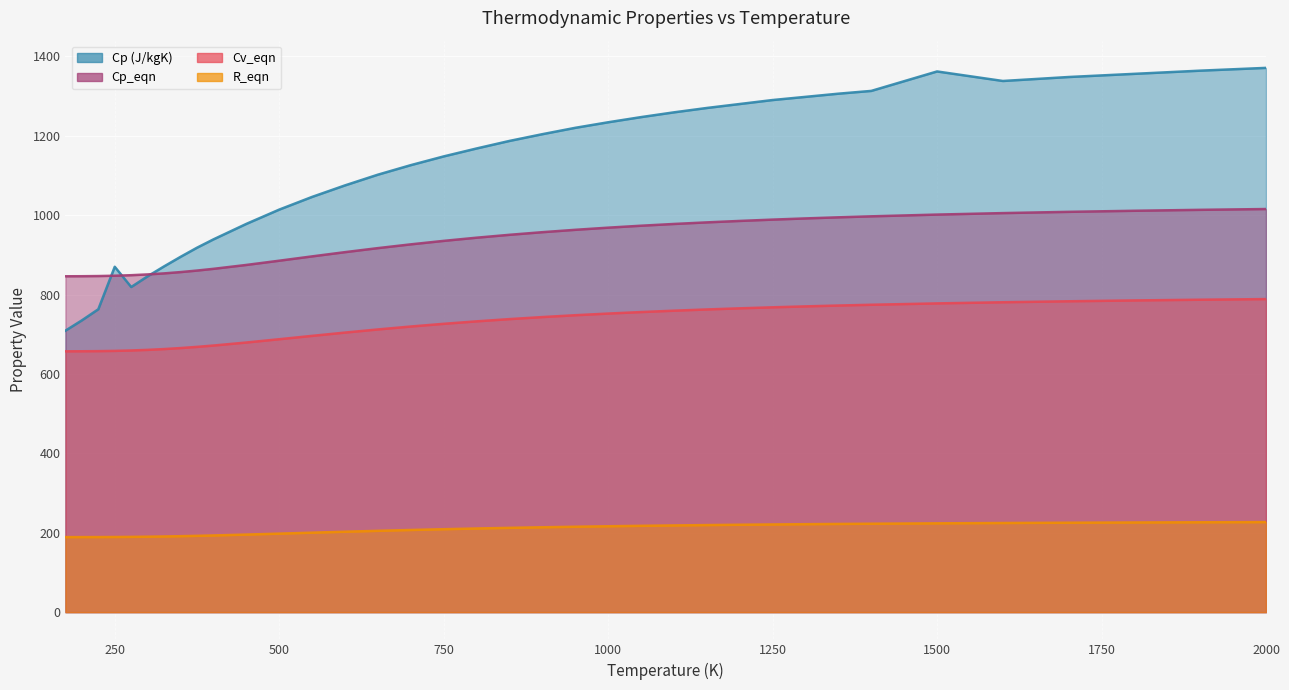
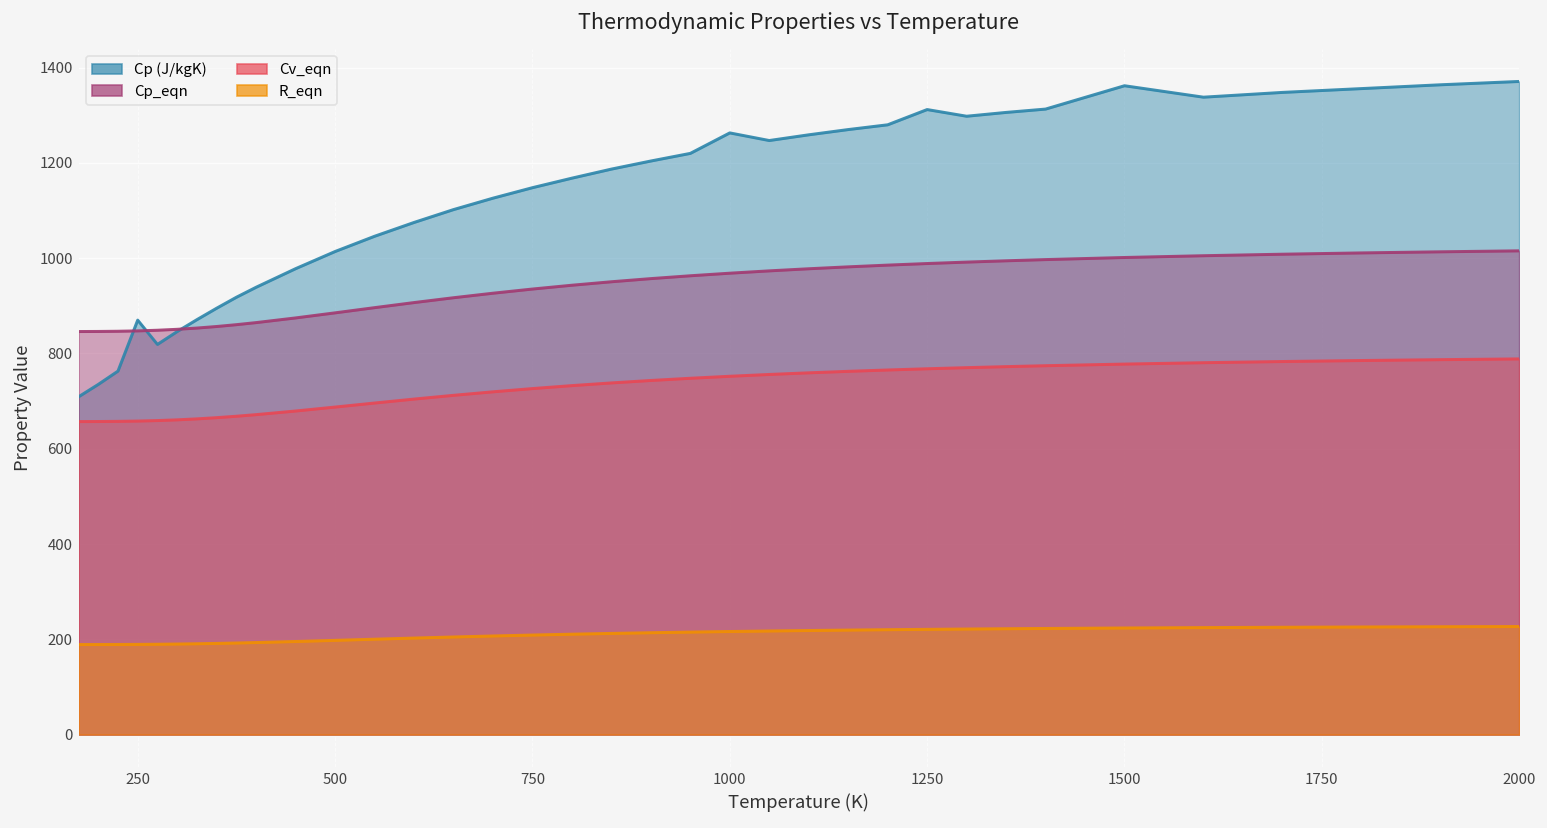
  {
    "Cp (J/kgK)": {
      "250": 870,
      "500": 1010,
      "750": 1150,
-     "1000": 1230,
-     "1250": 1290,
+     "1000": 1260,
+     "1250": 1310,
      "1500": 1360,
      "2000": 1370
    },
    "R_eqn": {
      "250": 190,
      "500": 200,
      "750": 210,
      "1000": 220,
      "1250": 220,
      "1500": 220,
      "2000": 230
    }
  }
